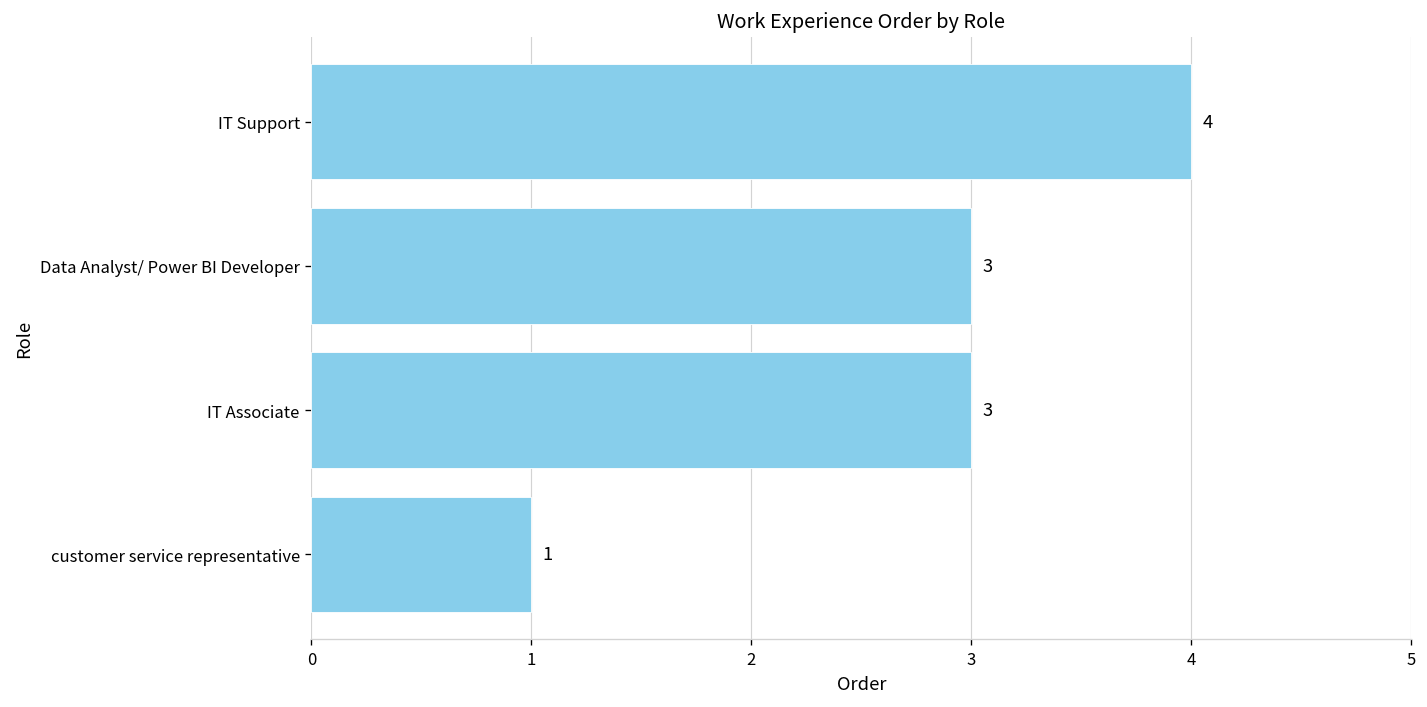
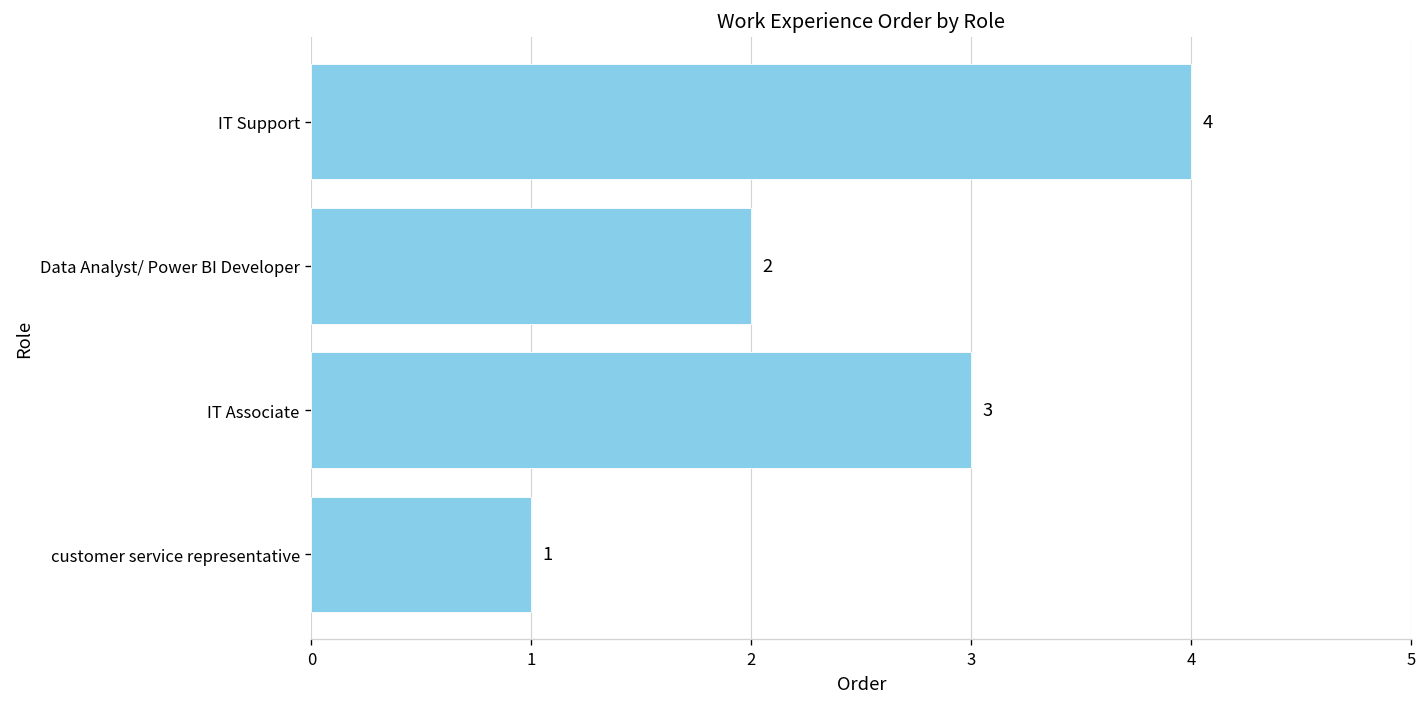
  {
    "IT Support": 4,
-   "Data Analyst/ Power BI Developer": 3,
+   "Data Analyst/ Power BI Developer": 2,
    "IT Associate": 3,
    "customer service representative": 1
  }
